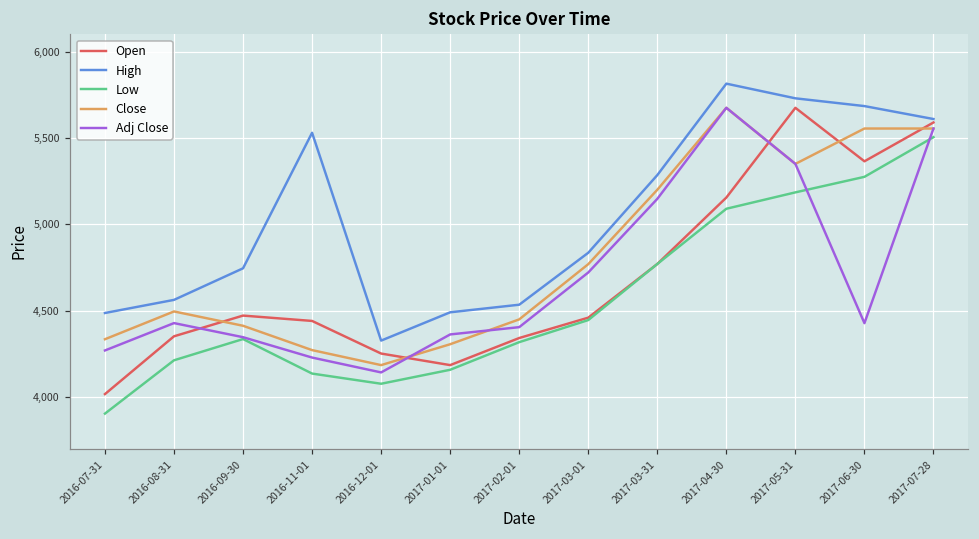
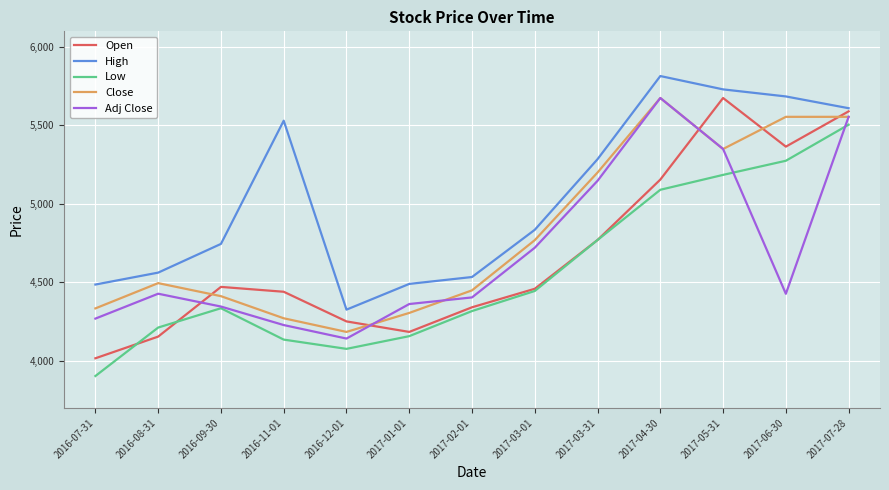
  {
    "Open": {
      "2016-07-31": "4,020",
-     "2016-08-31": "4,350",
+     "2016-08-31": "4,150",
      "2016-09-30": "4,470",
      "2016-11-01": "4,440",
      "2016-12-01": "4,250",
      "2017-01-01": "4,180",
      "2017-02-01": "4,340",
      "2017-04-30": "5,160",
      "2017-05-31": "5,680",
      "2017-06-30": "5,370",
      "2017-07-28": "5,590"
    },
    "High": {
      "2016-07-31": "4,490",
      "2016-08-31": "4,560",
      "2016-09-30": "4,750",
      "2016-11-01": "5,530",
      "2016-12-01": "4,330",
      "2017-01-01": "4,490",
      "2017-02-01": "4,530",
      "2017-03-01": "4,840",
      "2017-03-31": "5,290",
      "2017-04-30": "5,820",
      "2017-05-31": "5,730",
      "2017-06-30": "5,690",
      "2017-07-28": "5,610"
    },
    "Low": {
      "2016-07-31": "3,900",
      "2016-08-31": "4,210",
      "2016-11-01": "4,140",
      "2016-12-01": "4,080",
      "2017-01-01": "4,160",
      "2017-02-01": "4,320",
      "2017-04-30": "5,090",
      "2017-05-31": "5,190",
      "2017-06-30": "5,280",
      "2017-07-28": "5,510"
    },
    "Close": {
      "2016-07-31": "4,330",
      "2016-08-31": "4,500",
      "2016-09-30": "4,410",
      "2016-11-01": "4,270",
      "2016-12-01": "4,180",
      "2017-01-01": "4,310",
      "2017-02-01": "4,450",
      "2017-03-01": "4,770",
      "2017-03-31": "5,200",
      "2017-06-30": "5,560"
    },
    "Adj Close": {
      "2016-07-31": "4,270",
      "2016-08-31": "4,430",
      "2016-11-01": "4,230",
      "2016-12-01": "4,140",
      "2017-01-01": "4,360",
      "2017-02-01": "4,400",
      "2017-03-01": "4,720",
      "2017-03-31": "5,150",
      "2017-06-30": "4,430"
    }
  }
